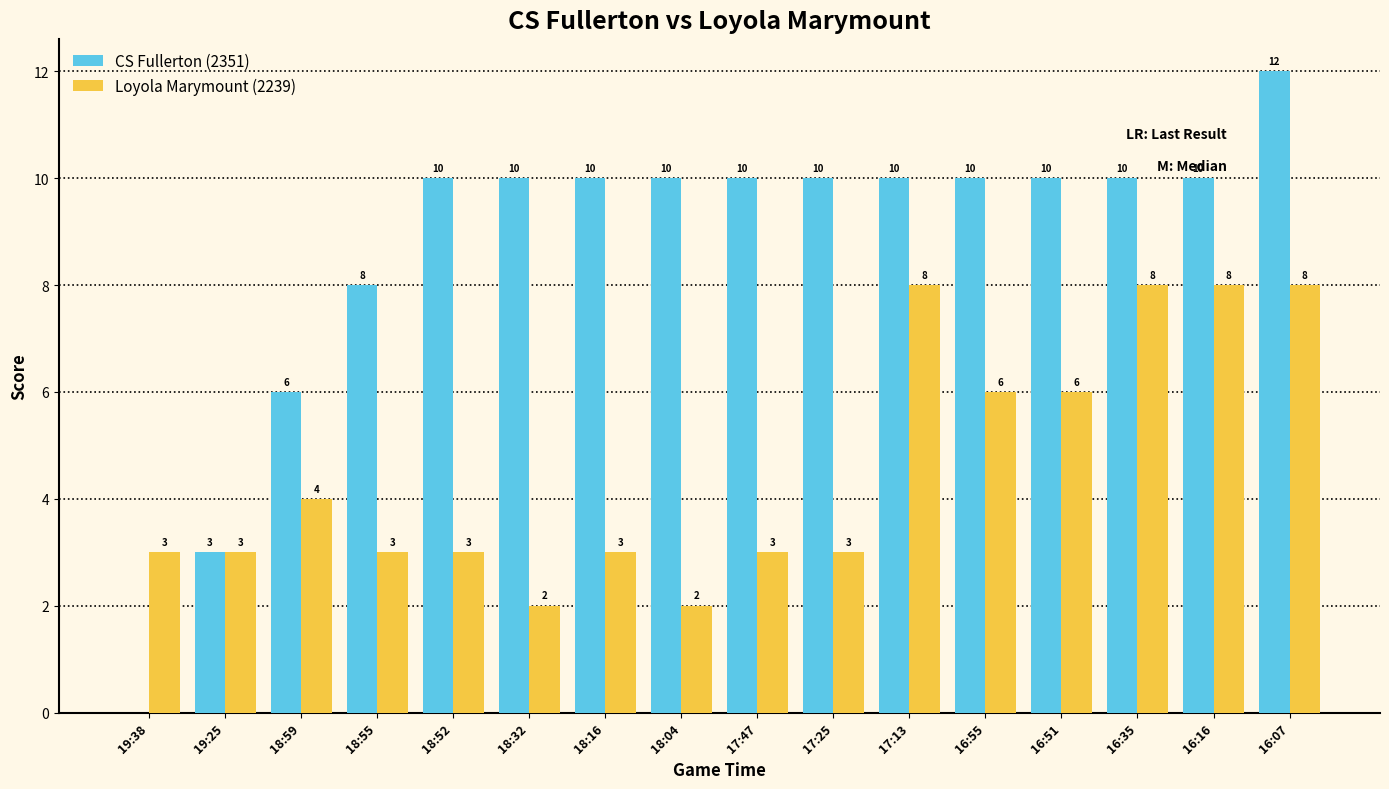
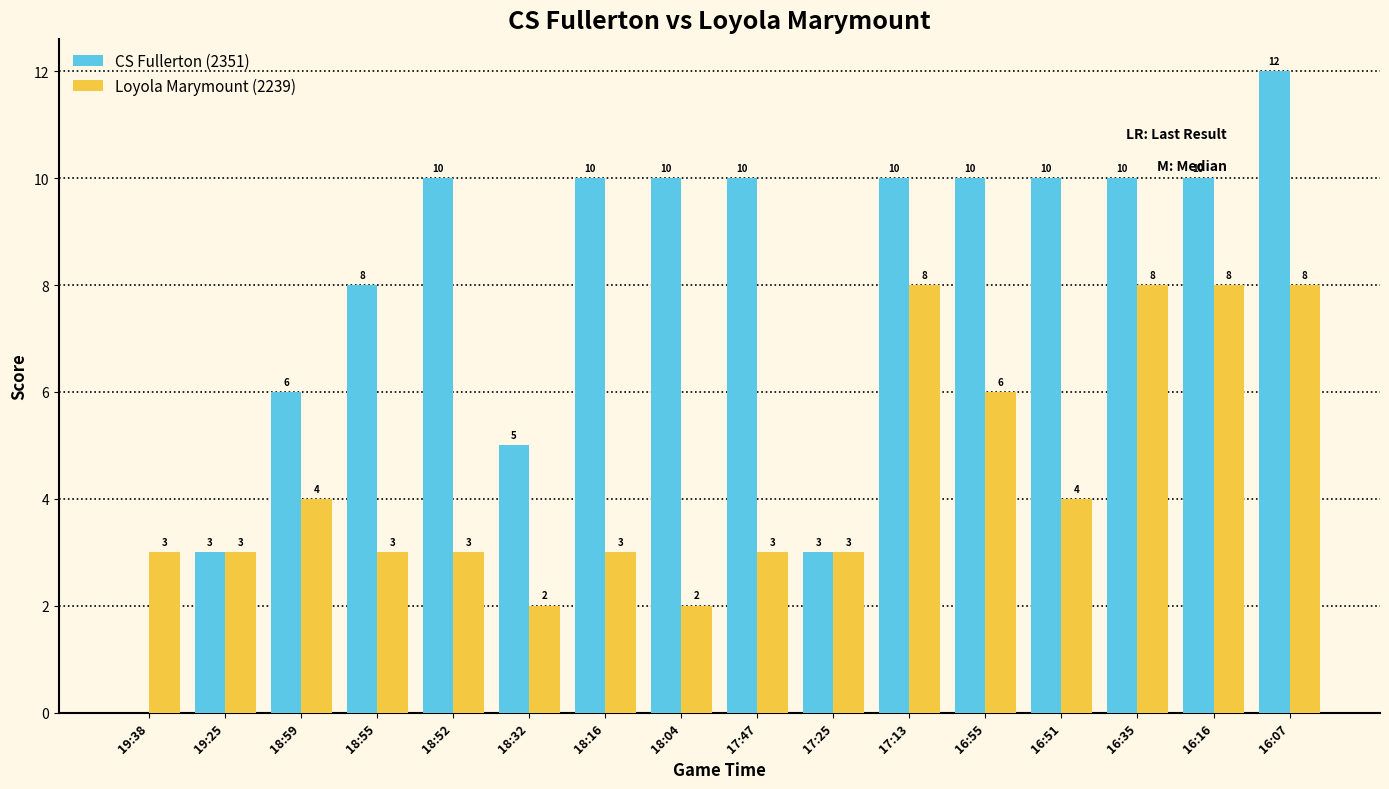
  {
    "CS Fullerton (2351)": {
      "19:25": 3,
      "18:59": 6,
      "18:55": 8,
      "18:52": 10,
-     "18:32": 10,
+     "18:32": 5,
      "18:16": 10,
      "18:04": 10,
      "17:47": 10,
-     "17:25": 10,
+     "17:25": 3,
      "17:13": 10,
      "16:55": 10,
      "16:51": 10,
      "16:35": 10,
      "16:16": 10,
      "16:07": 12
    },
    "Loyola Marymount (2239)": {
      "19:38": 3,
      "19:25": 3,
      "18:59": 4,
      "18:55": 3,
      "18:52": 3,
      "18:32": 2,
      "18:16": 3,
      "18:04": 2,
      "17:47": 3,
      "17:25": 3,
      "17:13": 8,
      "16:55": 6,
-     "16:51": 6,
+     "16:51": 4,
      "16:35": 8,
      "16:16": 8,
      "16:07": 8
    }
  }
